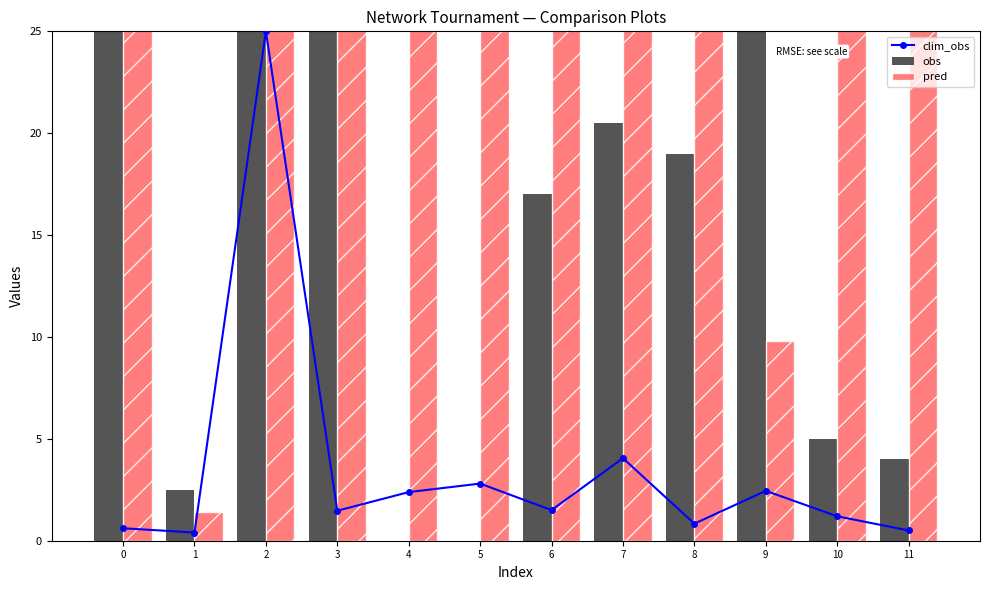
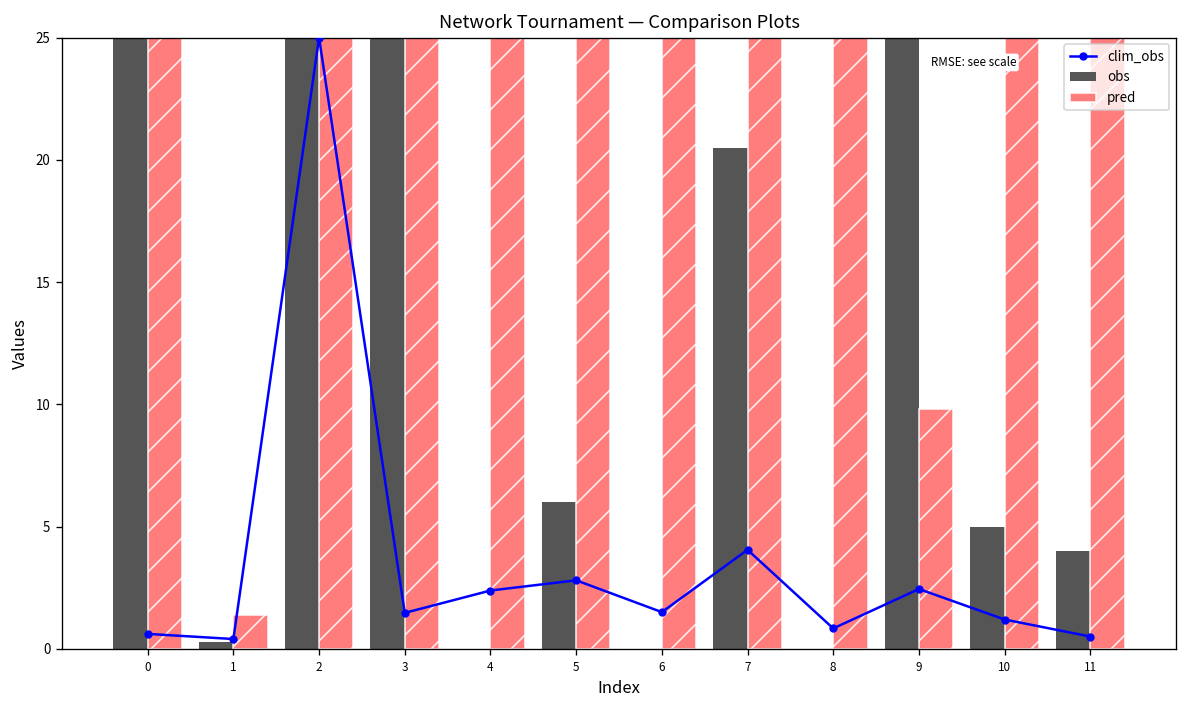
  {
    "clim_obs": {
      "0": 0.6,
      "1": 0.4,
      "2": 25.0,
      "3": 1.5,
      "4": 2.4,
      "5": 2.8,
      "6": 1.5,
      "7": 4.1,
      "8": 0.8,
      "9": 2.4,
      "10": 1.2,
      "11": 0.5
    },
    "obs": {
-     "1": 2.5,
+     "1": 0.3,
      "4": 0.0,
-     "5": 0,
-     "6": 17,
+     "5": 6,
+     "6": 0,
      "7": 20.5,
-     "8": 19,
+     "8": 0,
      "10": 5.0,
      "11": 4.0
    },
    "pred": {
      "1": 1.4,
      "5": 25.0,
      "9": 9.8
    }
  }
